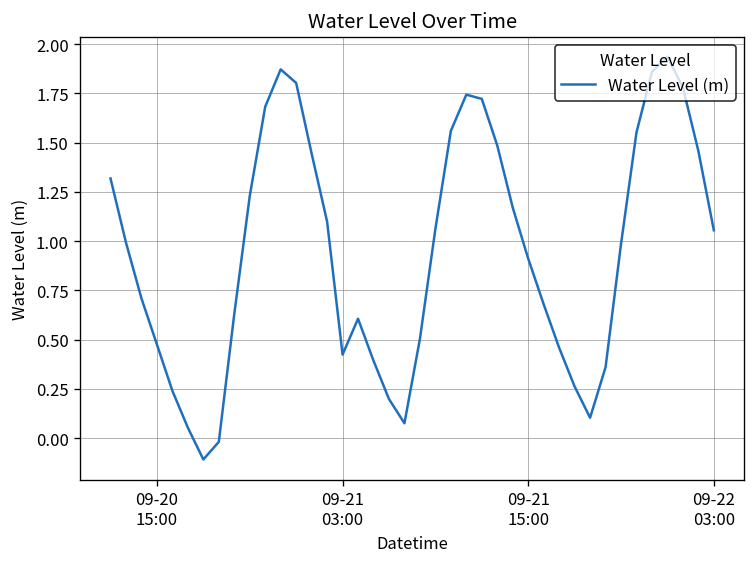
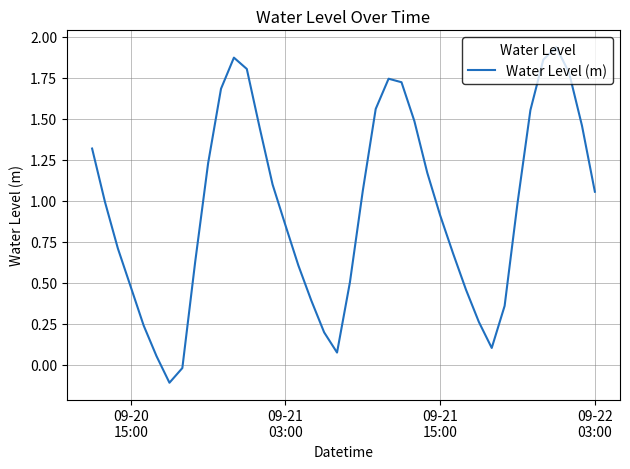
  {
    "09-20 15:00": 0.48,
-   "09-21 03:00": 0.42,
+   "09-21 03:00": 0.85,
    "09-21 15:00": 0.91,
    "09-22 03:00": 1.05
  }
